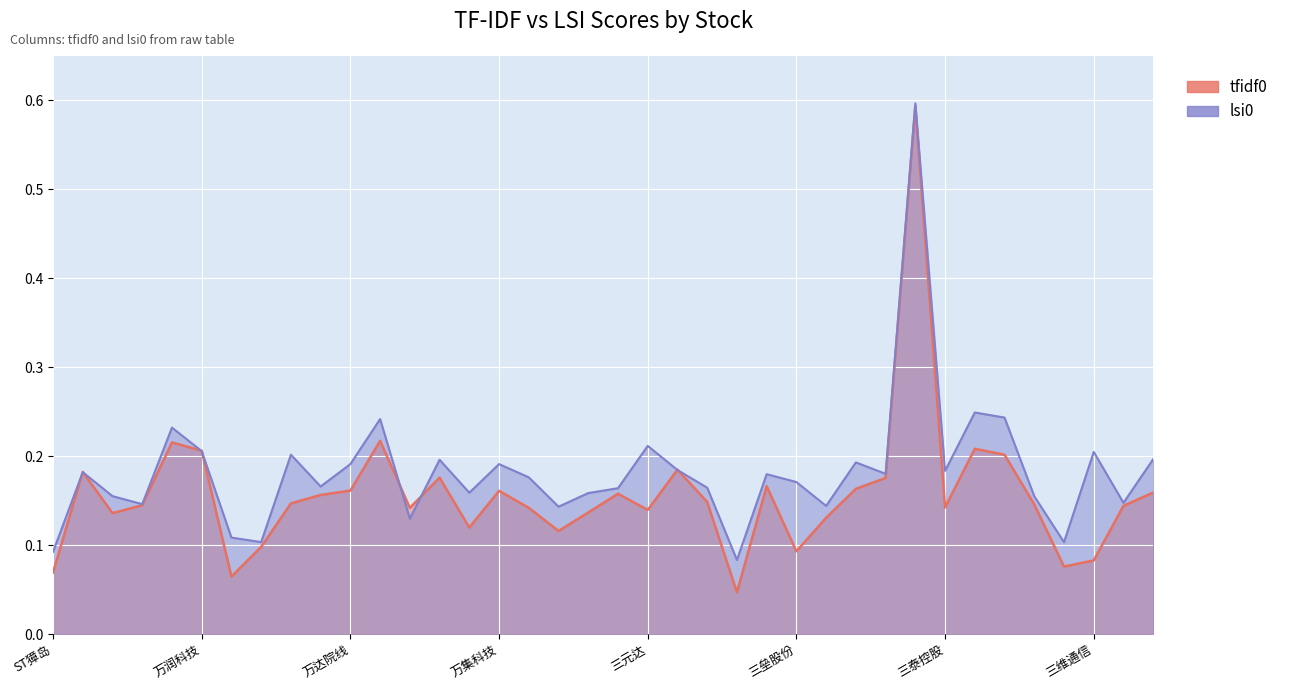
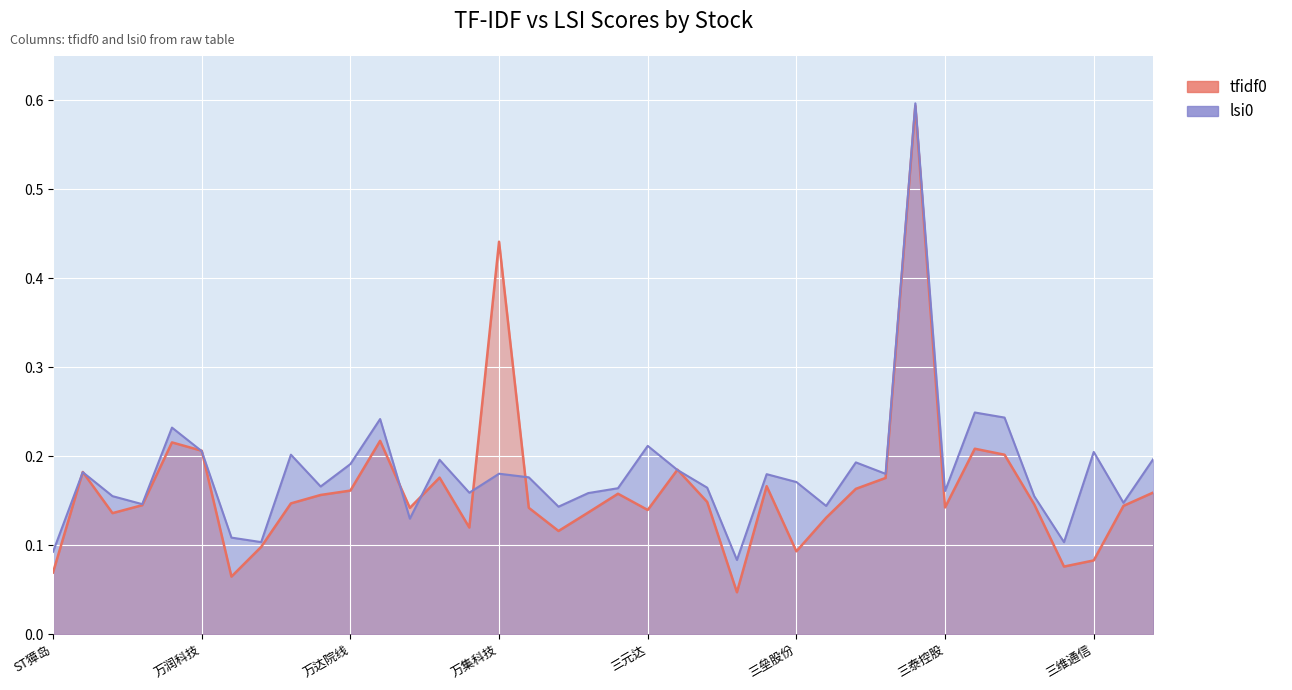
  {
    "tfidf0": {
      "ST獐岛": 0.07,
      "万达院线": 0.16,
-     "万集科技": 0.16,
+     "万集科技": 0.44,
      "三元达": 0.14,
      "三垒股份": 0.09,
      "三泰控股": 0.14,
      "三维通信": 0.08
    },
    "lsi0": {
      "ST獐岛": 0.09,
      "万达院线": 0.19,
-     "万集科技": 0.19,
+     "万集科技": 0.18,
      "三元达": 0.21,
      "三垒股份": 0.17,
-     "三泰控股": 0.18,
+     "三泰控股": 0.16,
      "三维通信": 0.20
    }
  }
